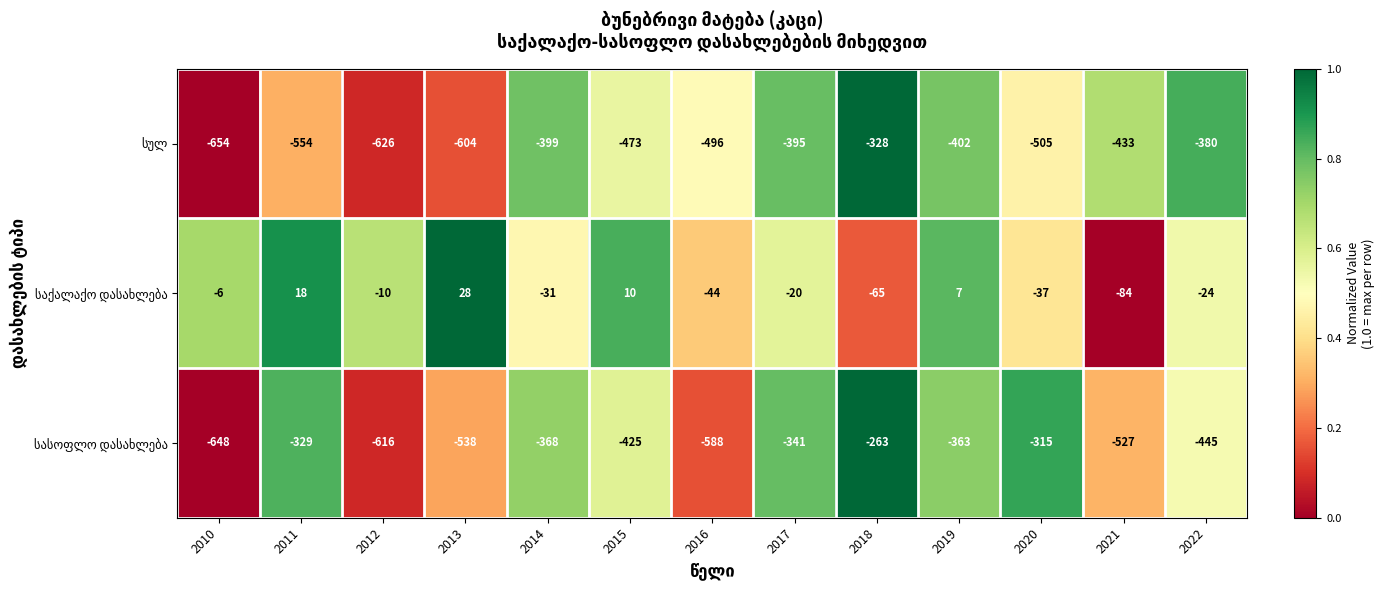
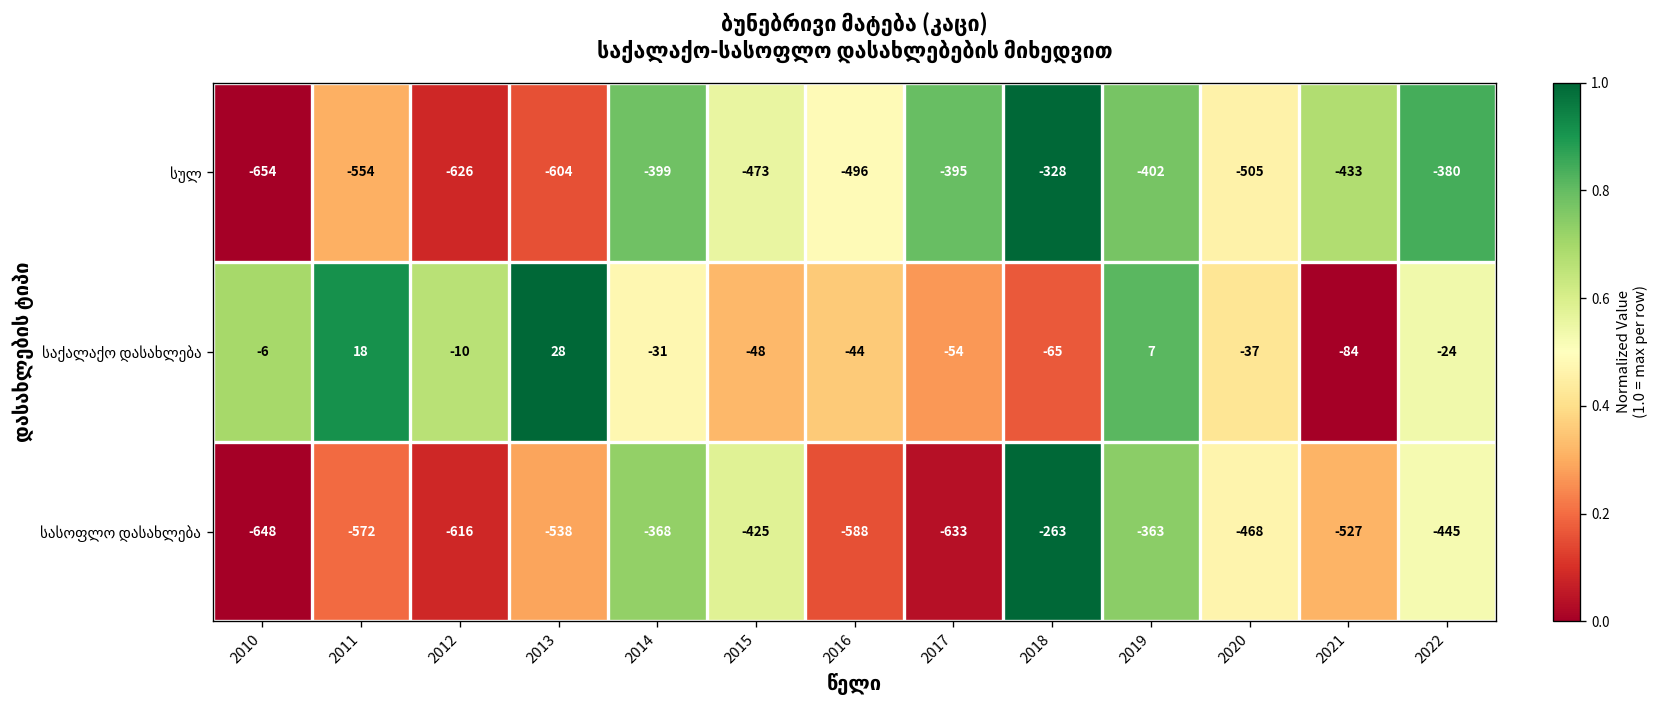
  {
    "სულ": {
      "2010": -654,
      "2011": -554,
      "2012": -626,
      "2013": -604,
      "2014": -399,
      "2015": -473,
      "2016": -496,
      "2017": -395,
      "2018": -328,
      "2019": -402,
      "2020": -505,
      "2021": -433,
      "2022": -380
    },
    "საქალაქო დასახლება": {
      "2010": -6,
      "2011": 18,
      "2012": -10,
      "2013": 28,
      "2014": -31,
-     "2015": 10,
+     "2015": -48,
      "2016": -44,
-     "2017": -20,
+     "2017": -54,
      "2018": -65,
      "2019": 7,
      "2020": -37,
      "2021": -84,
      "2022": -24
    },
    "სასოფლო დასახლება": {
      "2010": -648,
-     "2011": -329,
+     "2011": -572,
      "2012": -616,
      "2013": -538,
      "2014": -368,
      "2015": -425,
      "2016": -588,
-     "2017": -341,
+     "2017": -633,
      "2018": -263,
      "2019": -363,
-     "2020": -315,
+     "2020": -468,
      "2021": -527,
      "2022": -445
    }
  }
